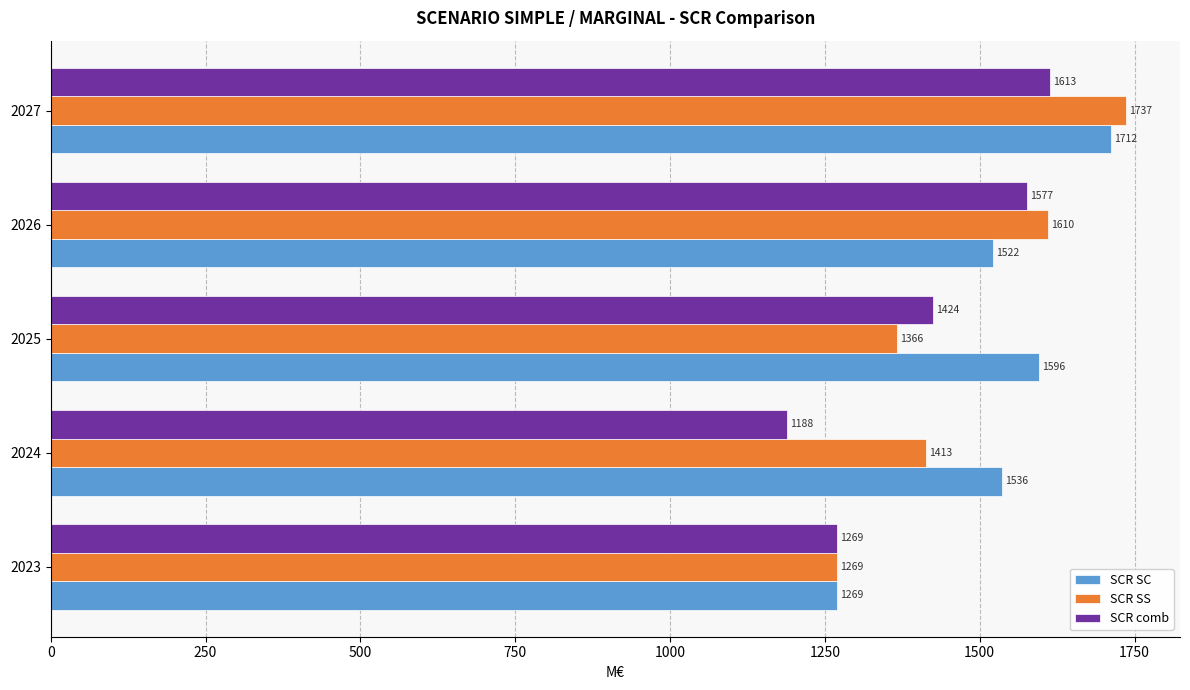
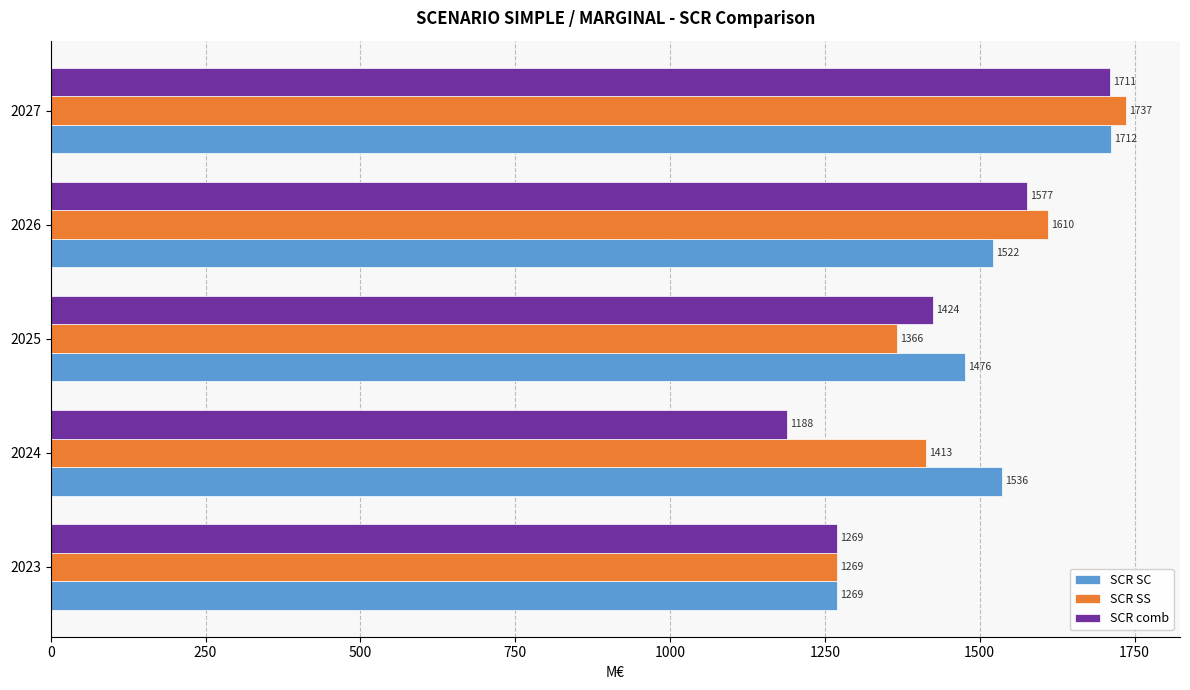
  {
    "SCR SC": {
      "2027": 1712,
      "2026": 1522,
-     "2025": 1596,
+     "2025": 1476,
      "2024": 1536,
      "2023": 1269
    },
    "SCR SS": {
      "2027": 1737,
      "2026": 1610,
      "2025": 1366,
      "2024": 1413,
      "2023": 1269
    },
    "SCR comb": {
-     "2027": 1613,
+     "2027": 1711,
      "2026": 1577,
      "2025": 1424,
      "2024": 1188,
      "2023": 1269
    }
  }
